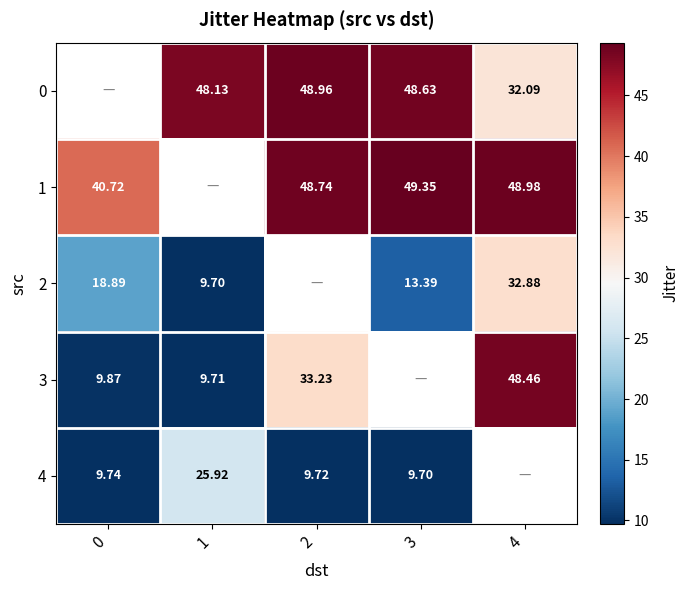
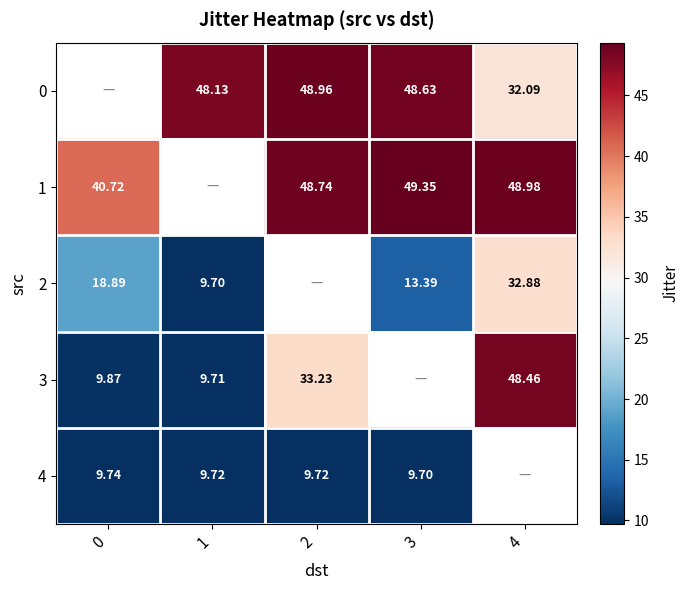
  {
    "0": {
      "1": 48.13,
      "2": 48.96,
      "3": 48.63,
      "4": 32.09
    },
    "1": {
      "0": 40.72,
      "2": 48.74,
      "3": 49.35,
      "4": 48.98
    },
    "2": {
      "0": 18.89,
      "1": 9.70,
      "3": 13.39,
      "4": 32.88
    },
    "3": {
      "0": 9.87,
      "1": 9.71,
      "2": 33.23,
      "4": 48.46
    },
    "4": {
      "0": 9.74,
-     "1": 25.92,
+     "1": 9.72,
      "2": 9.72,
      "3": 9.70
    }
  }
